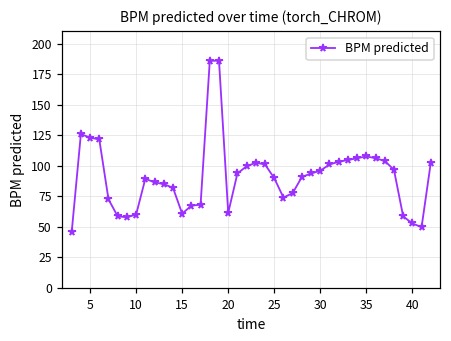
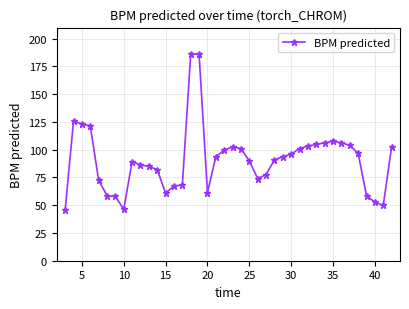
  {
    "5": 123,
-   "10": 60,
+   "10": 46,
    "15": 61,
    "20": 61,
    "25": 90,
    "30": 96,
    "35": 108,
    "40": 53
  }
